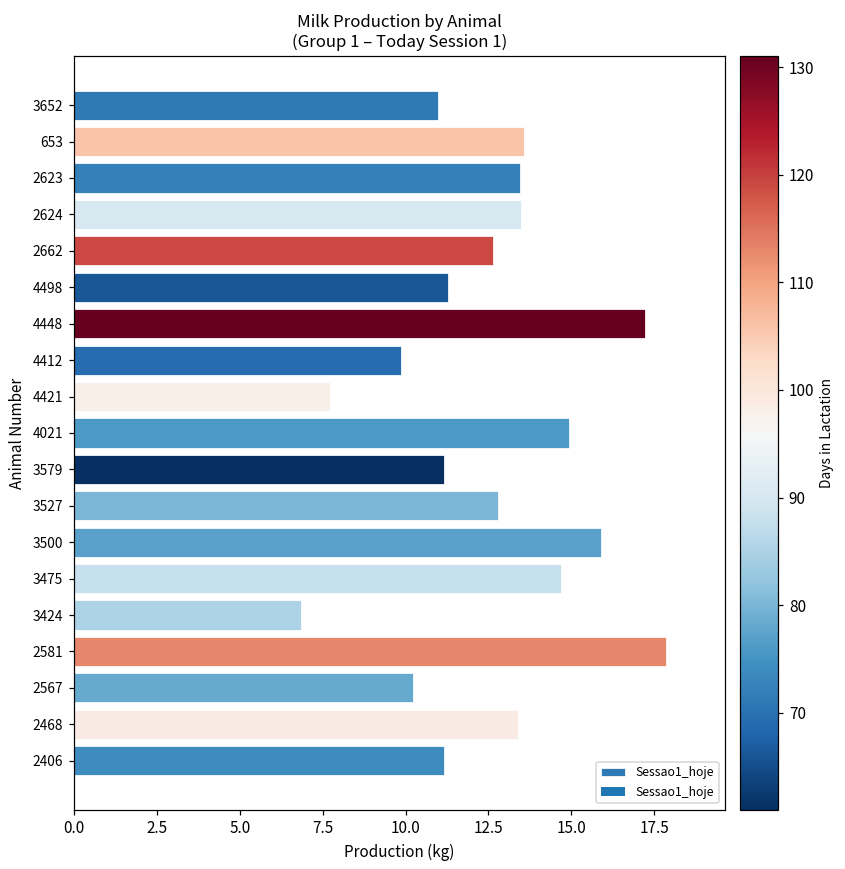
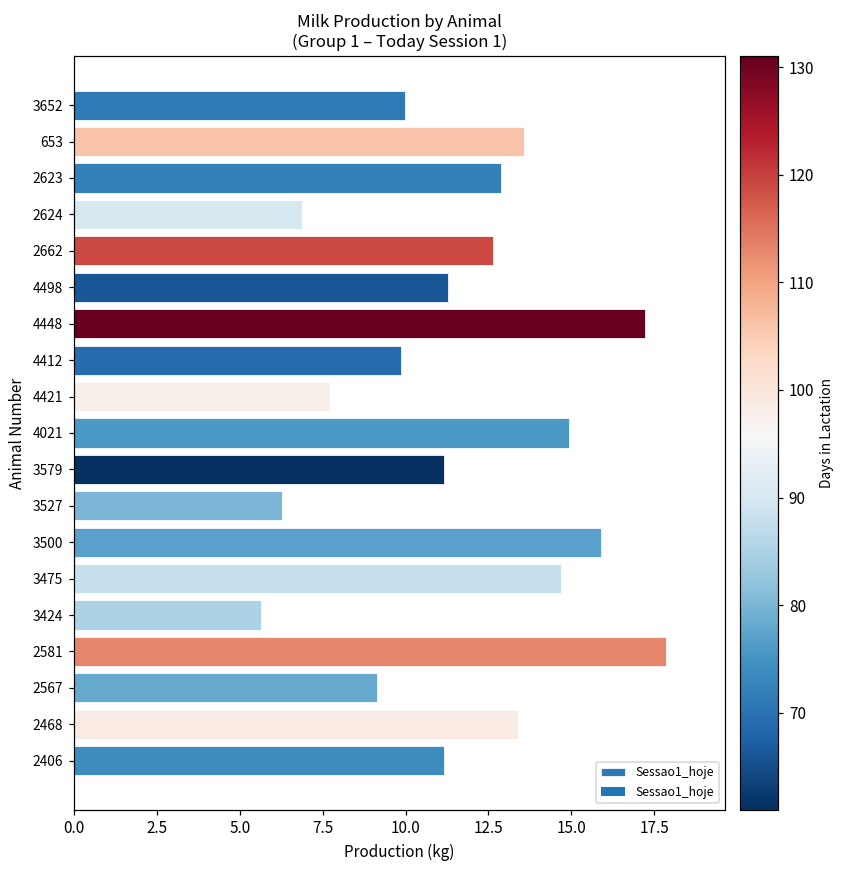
  {
-   "3652": 11.0,
+   "3652": 10.0,
    "653": 13.6,
-   "2623": 13.4,
-   "2624": 13.5,
+   "2623": 12.9,
+   "2624": 6.9,
    "2662": 12.7,
    "4498": 11.3,
    "4448": 17.2,
    "4412": 9.9,
    "4421": 7.7,
    "4021": 14.9,
    "3579": 11.2,
-   "3527": 12.8,
+   "3527": 6.3,
    "3500": 15.9,
    "3475": 14.7,
-   "3424": 6.8,
+   "3424": 5.7,
    "2581": 17.8,
-   "2567": 10.2,
+   "2567": 9.1,
    "2468": 13.4,
    "2406": 11.2
  }
